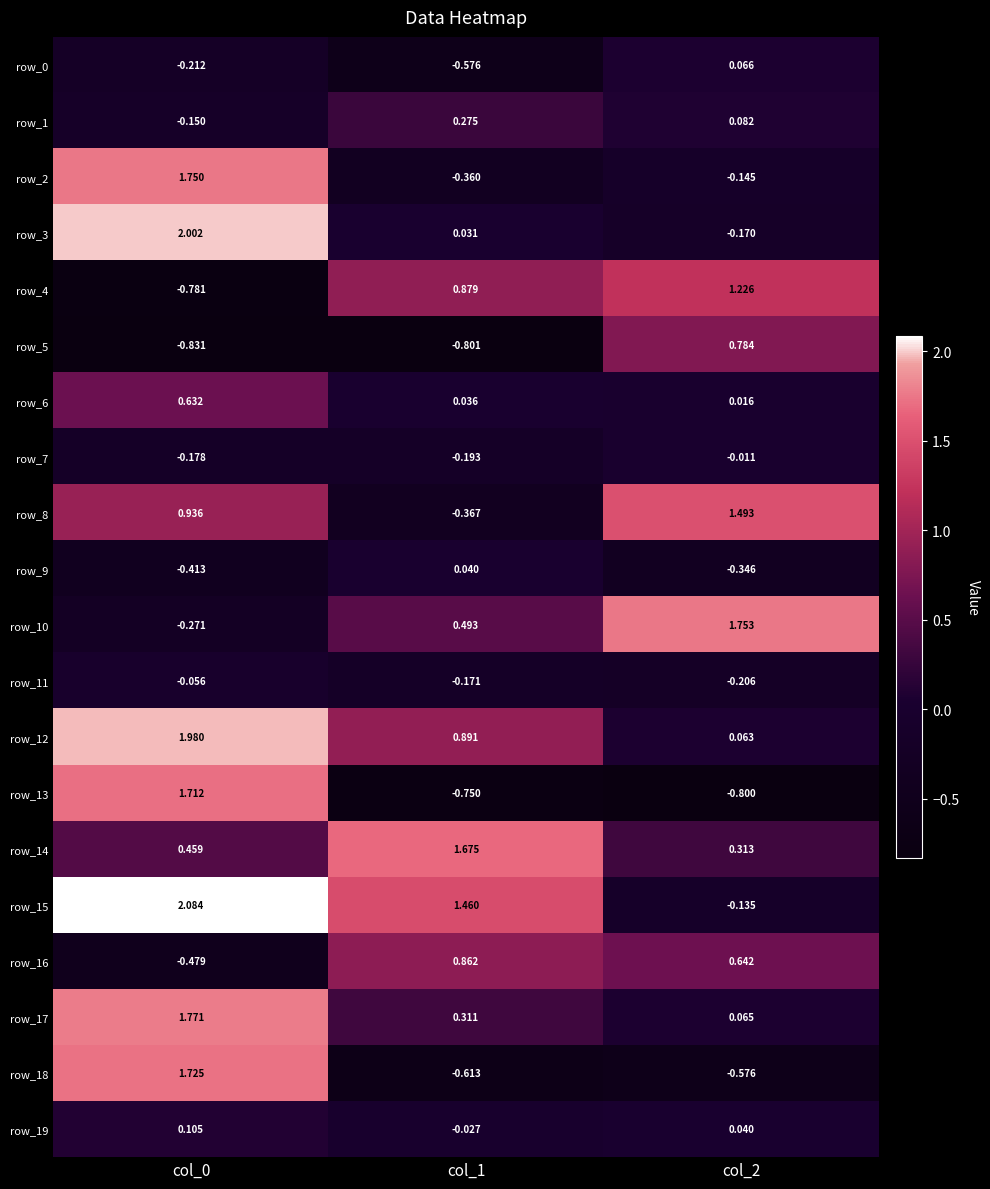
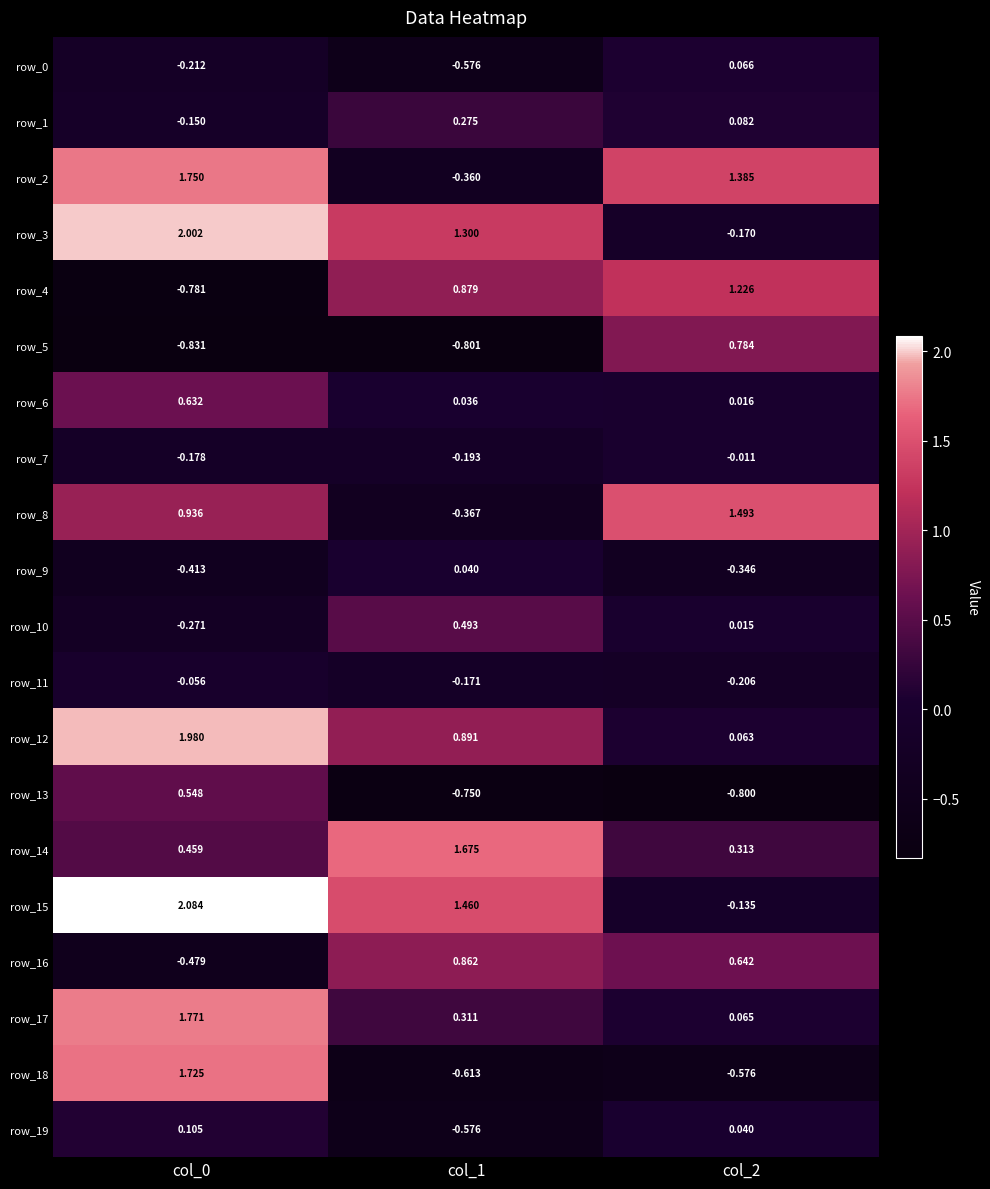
  {
    "row_0": {
      "col_0": -0.212,
      "col_1": -0.576,
      "col_2": 0.066
    },
    "row_1": {
      "col_0": -0.150,
      "col_1": 0.275,
      "col_2": 0.082
    },
    "row_2": {
      "col_0": 1.750,
      "col_1": -0.360,
-     "col_2": -0.145
+     "col_2": 1.385
    },
    "row_3": {
      "col_0": 2.002,
-     "col_1": 0.031,
+     "col_1": 1.300,
      "col_2": -0.170
    },
    "row_4": {
      "col_0": -0.781,
      "col_1": 0.879,
      "col_2": 1.226
    },
    "row_5": {
      "col_0": -0.831,
      "col_1": -0.801,
      "col_2": 0.784
    },
    "row_6": {
      "col_0": 0.632,
      "col_1": 0.036,
      "col_2": 0.016
    },
    "row_7": {
      "col_0": -0.178,
      "col_1": -0.193,
      "col_2": -0.011
    },
    "row_8": {
      "col_0": 0.936,
      "col_1": -0.367,
      "col_2": 1.493
    },
    "row_9": {
      "col_0": -0.413,
      "col_1": 0.040,
      "col_2": -0.346
    },
    "row_10": {
      "col_0": -0.271,
      "col_1": 0.493,
-     "col_2": 1.753
+     "col_2": 0.015
    },
    "row_11": {
      "col_0": -0.056,
      "col_1": -0.171,
      "col_2": -0.206
    },
    "row_12": {
      "col_0": 1.980,
      "col_1": 0.891,
      "col_2": 0.063
    },
    "row_13": {
-     "col_0": 1.712,
+     "col_0": 0.548,
      "col_1": -0.750,
      "col_2": -0.800
    },
    "row_14": {
      "col_0": 0.459,
      "col_1": 1.675,
      "col_2": 0.313
    },
    "row_15": {
      "col_0": 2.084,
      "col_1": 1.460,
      "col_2": -0.135
    },
    "row_16": {
      "col_0": -0.479,
      "col_1": 0.862,
      "col_2": 0.642
    },
    "row_17": {
      "col_0": 1.771,
      "col_1": 0.311,
      "col_2": 0.065
    },
    "row_18": {
      "col_0": 1.725,
      "col_1": -0.613,
      "col_2": -0.576
    },
    "row_19": {
      "col_0": 0.105,
-     "col_1": -0.027,
+     "col_1": -0.576,
      "col_2": 0.040
    }
  }
